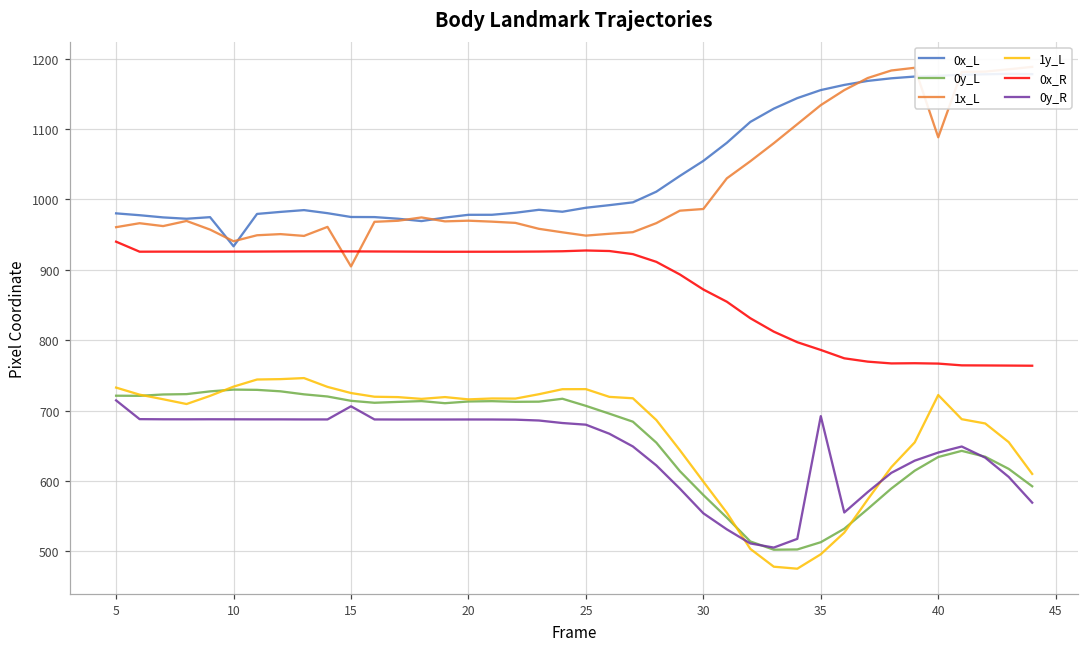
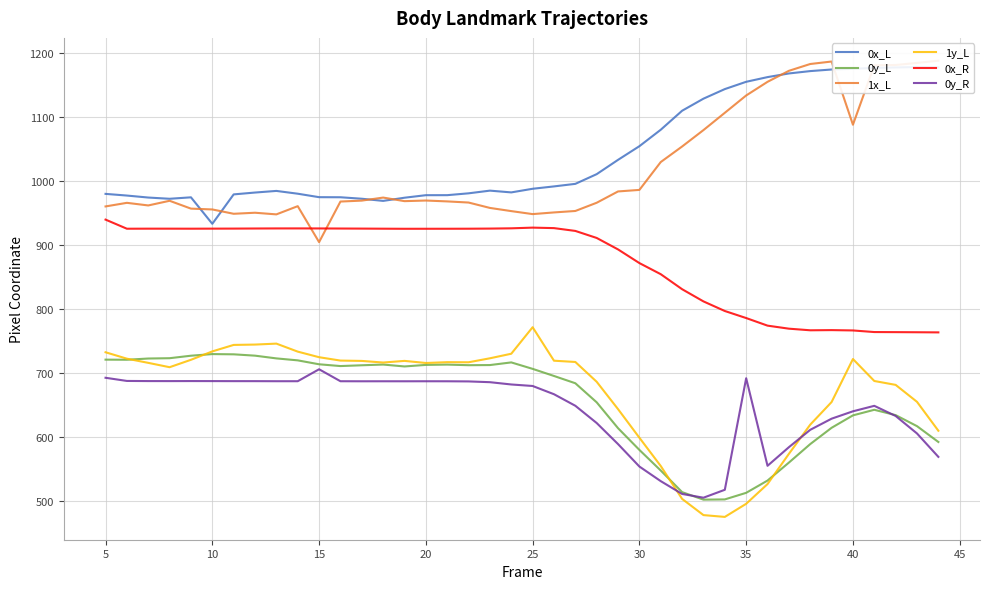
  {
    "0x_L": {
      "5": 980,
      "10": 930,
      "15": 970,
      "20": 980,
      "25": 990,
      "30": 1050,
      "35": 1160
    },
    "0y_L": {
      "5": 720,
      "10": 730,
      "15": 710,
      "25": 710,
      "30": 580,
      "35": 510,
      "40": 630
    },
    "1x_L": {
      "5": 960,
-     "10": 940,
+     "10": 960,
      "15": 900,
      "20": 970,
      "25": 950,
      "30": 990,
      "35": 1130,
      "40": 1090
    },
    "1y_L": {
      "5": 730,
      "10": 730,
      "15": 720,
-     "25": 730,
+     "25": 770,
      "30": 600,
      "35": 500,
      "40": 720
    },
    "0x_R": {
      "5": 940,
      "10": 930,
      "15": 930,
      "20": 930,
      "25": 930,
      "30": 870,
      "35": 790,
      "40": 770
    },
    "0y_R": {
-     "5": 710,
+     "5": 690,
      "10": 690,
      "15": 710,
      "20": 690,
      "25": 680,
      "30": 550,
      "35": 690,
      "40": 640
    }
  }
